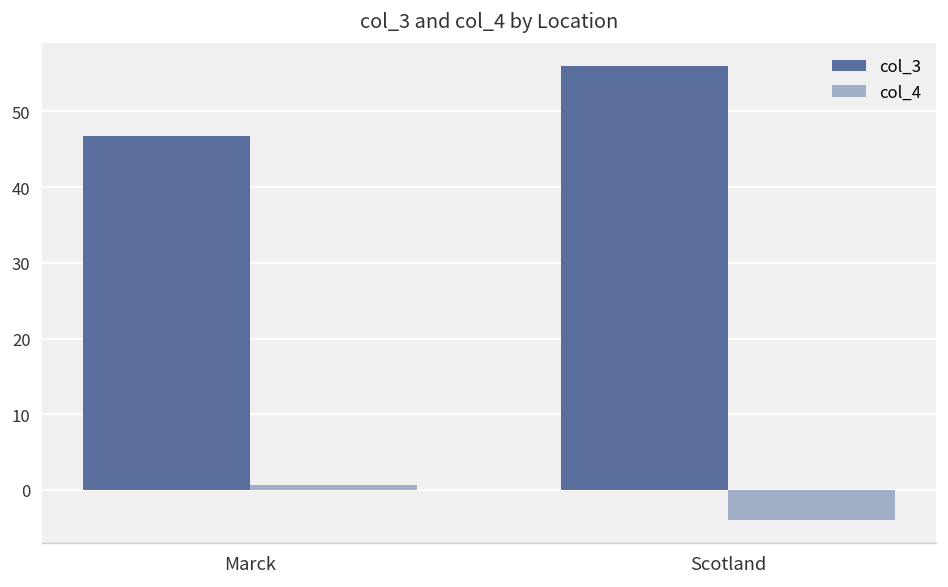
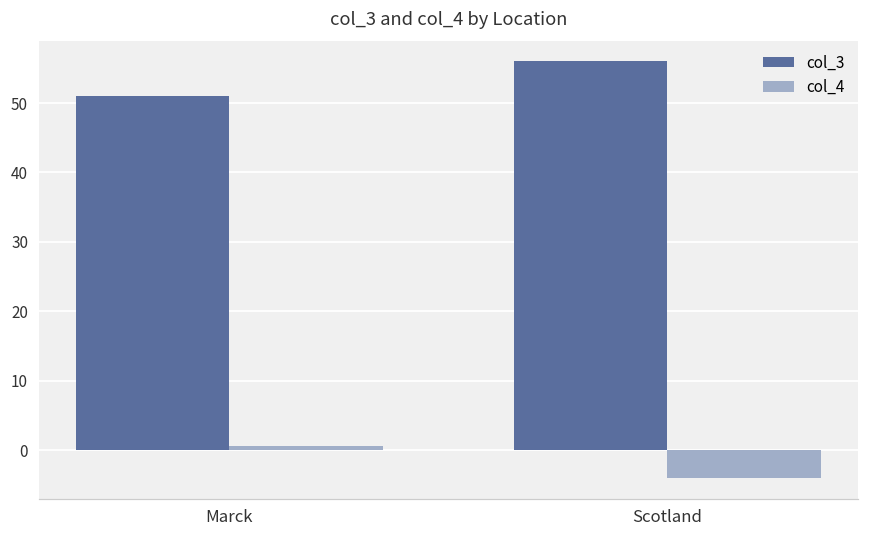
  {
    "col_3": {
-     "Marck": 47,
+     "Marck": 51,
      "Scotland": 56
    },
    "col_4": {
      "Marck": 1,
      "Scotland": -4
    }
  }
